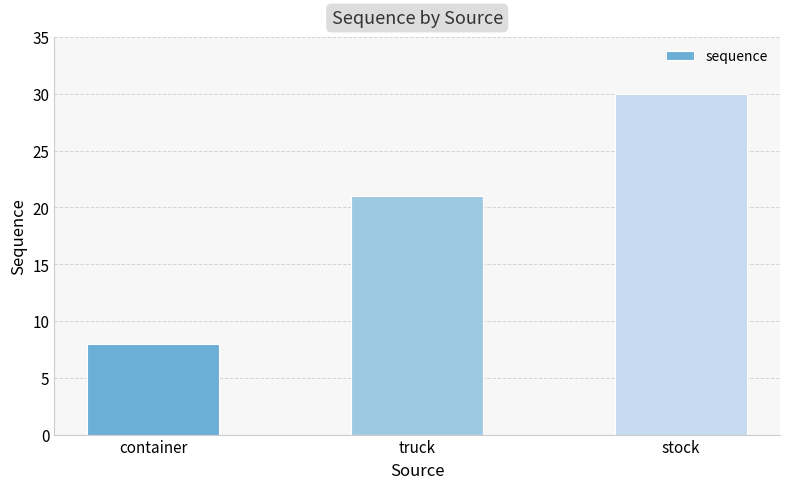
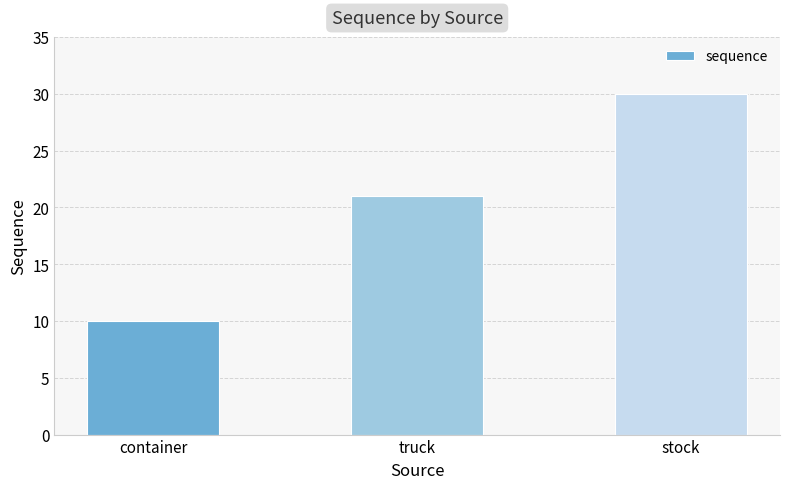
  {
-   "container": 8,
+   "container": 10,
    "truck": 21,
    "stock": 30
  }
